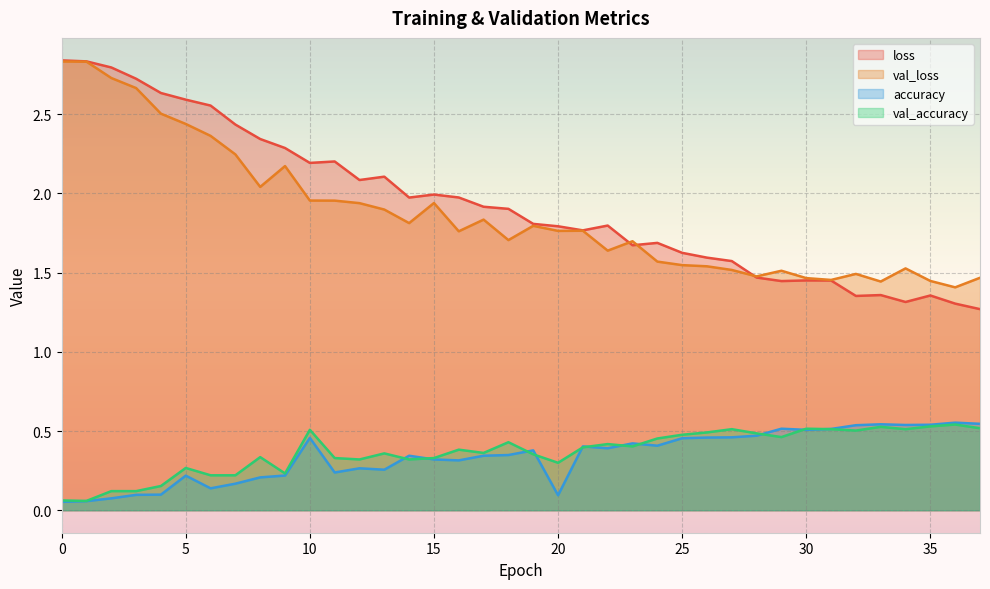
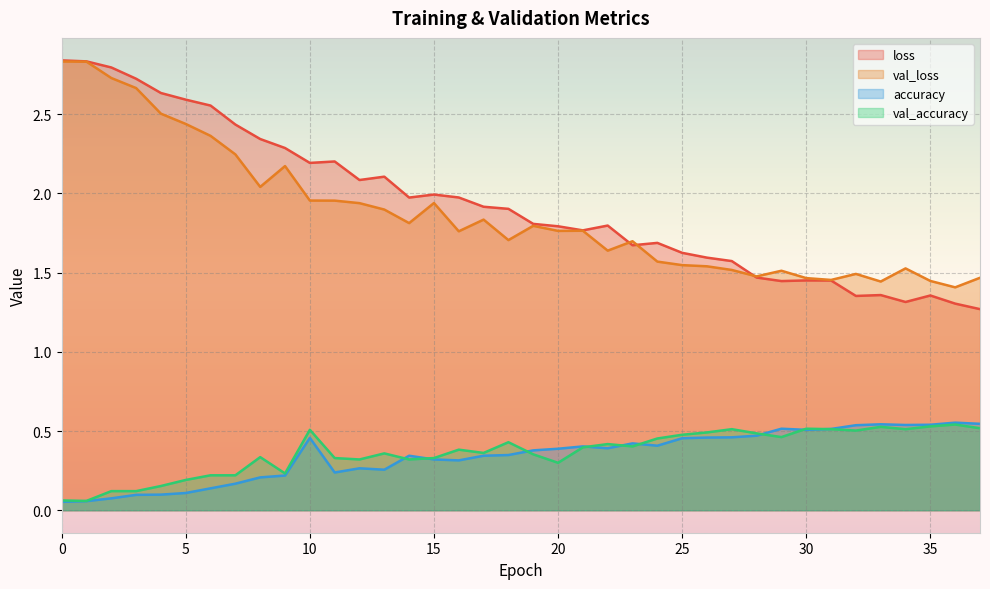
  {
    "accuracy": {
-     "5": 0.22,
+     "5": 0.11,
      "10": 0.46,
-     "20": 0.09,
+     "20": 0.39,
      "25": 0.45
    },
    "val_accuracy": {
-     "5": 0.27,
+     "5": 0.19,
      "10": 0.51,
      "20": 0.30,
      "25": 0.48
    }
  }
